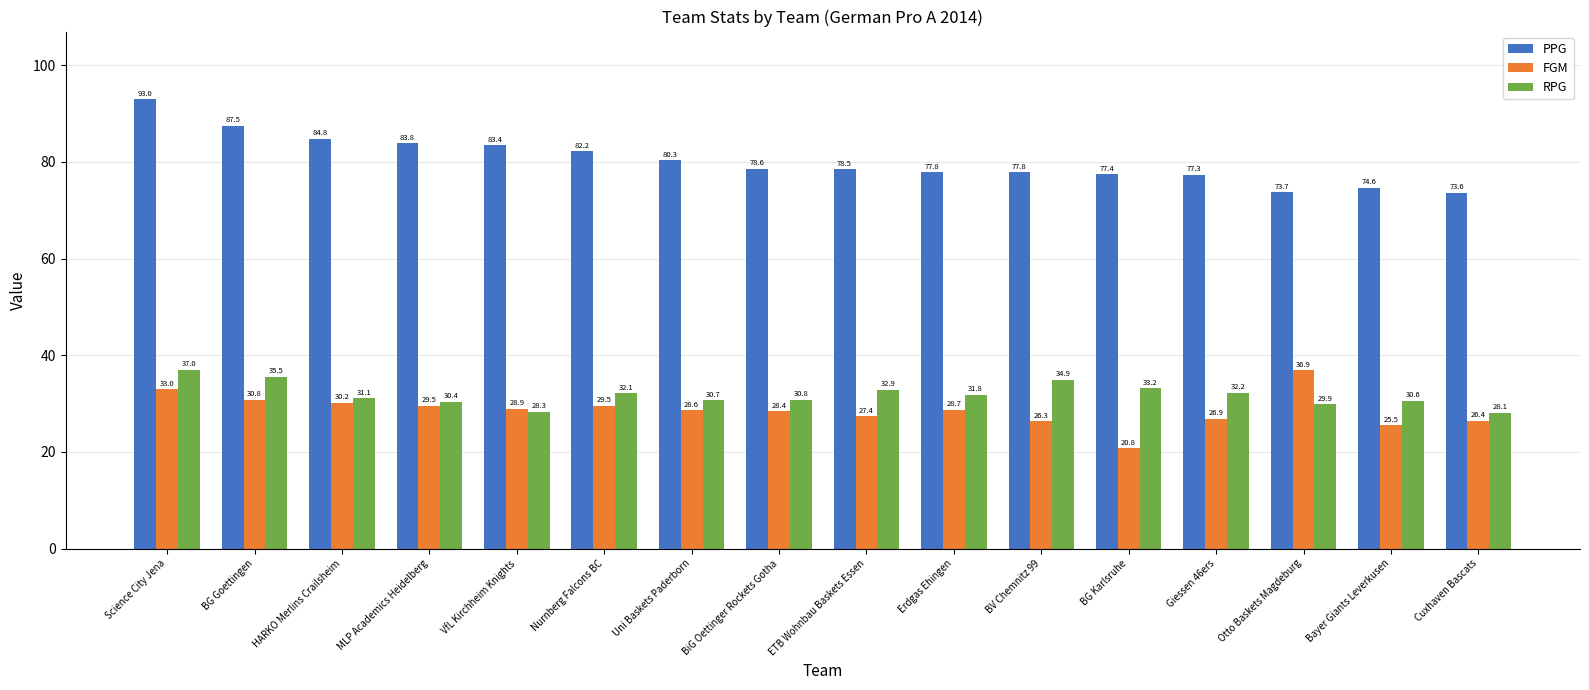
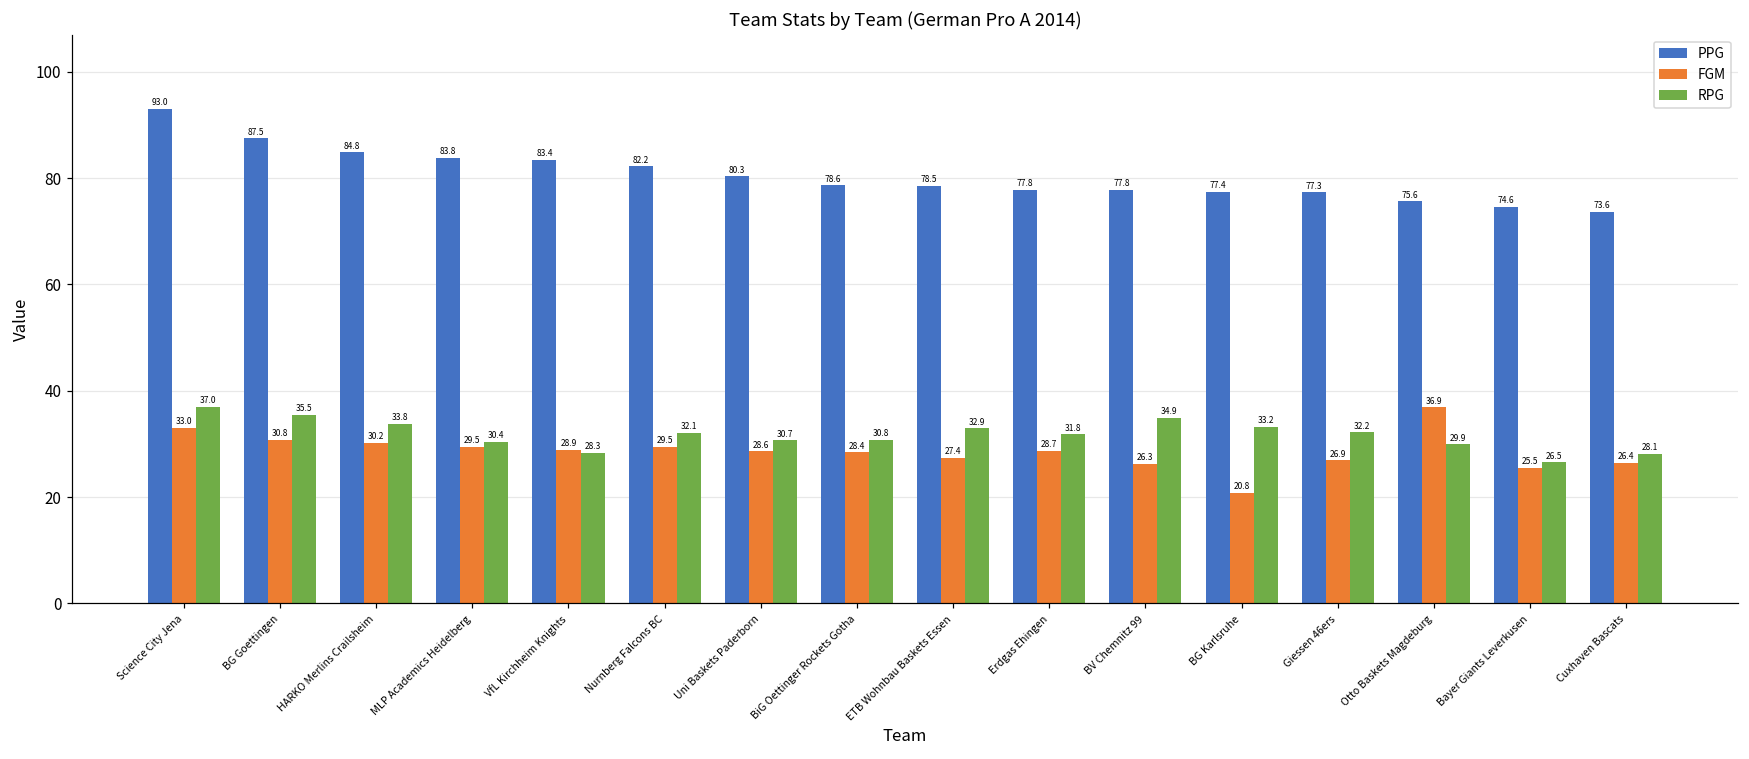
  {
    "PPG": {
      "Science City Jena": 93.0,
      "BG Goettingen": 87.5,
      "HARKO Merlins Crailsheim": 84.8,
      "MLP Academics Heidelberg": 83.8,
      "VfL Kirchheim Knights": 83.4,
      "Nurnberg Falcons BC": 82.2,
      "Uni Baskets Paderborn": 80.3,
      "BiG Oettinger Rockets Gotha": 78.6,
      "ETB Wohnbau Baskets Essen": 78.5,
      "Erdgas Ehingen": 77.8,
      "BV Chemnitz 99": 77.8,
      "BG Karlsruhe": 77.4,
      "Giessen 46ers": 77.3,
-     "Otto Baskets Magdeburg": 73.7,
+     "Otto Baskets Magdeburg": 75.6,
      "Bayer Giants Leverkusen": 74.6,
      "Cuxhaven Bascats": 73.6
    },
    "FGM": {
      "Science City Jena": 33.0,
      "BG Goettingen": 30.8,
      "HARKO Merlins Crailsheim": 30.2,
      "MLP Academics Heidelberg": 29.5,
      "VfL Kirchheim Knights": 28.9,
      "Nurnberg Falcons BC": 29.5,
      "Uni Baskets Paderborn": 28.6,
      "BiG Oettinger Rockets Gotha": 28.4,
      "ETB Wohnbau Baskets Essen": 27.4,
      "Erdgas Ehingen": 28.7,
      "BV Chemnitz 99": 26.3,
      "BG Karlsruhe": 20.8,
      "Giessen 46ers": 26.9,
      "Otto Baskets Magdeburg": 36.9,
      "Bayer Giants Leverkusen": 25.5,
      "Cuxhaven Bascats": 26.4
    },
    "RPG": {
      "Science City Jena": 37.0,
      "BG Goettingen": 35.5,
-     "HARKO Merlins Crailsheim": 31.1,
+     "HARKO Merlins Crailsheim": 33.8,
      "MLP Academics Heidelberg": 30.4,
      "VfL Kirchheim Knights": 28.3,
      "Nurnberg Falcons BC": 32.1,
      "Uni Baskets Paderborn": 30.7,
      "BiG Oettinger Rockets Gotha": 30.8,
      "ETB Wohnbau Baskets Essen": 32.9,
      "Erdgas Ehingen": 31.8,
      "BV Chemnitz 99": 34.9,
      "BG Karlsruhe": 33.2,
      "Giessen 46ers": 32.2,
      "Otto Baskets Magdeburg": 29.9,
-     "Bayer Giants Leverkusen": 30.6,
+     "Bayer Giants Leverkusen": 26.5,
      "Cuxhaven Bascats": 28.1
    }
  }
